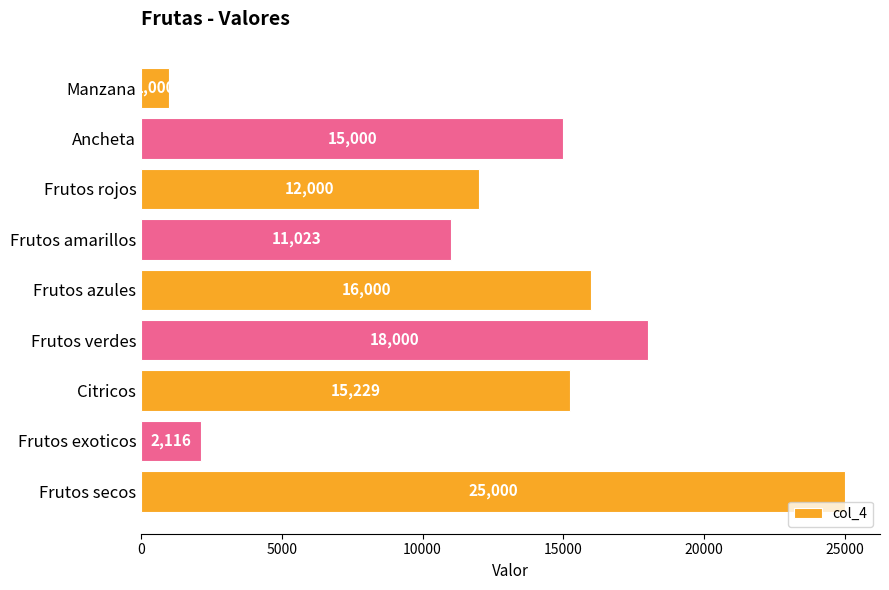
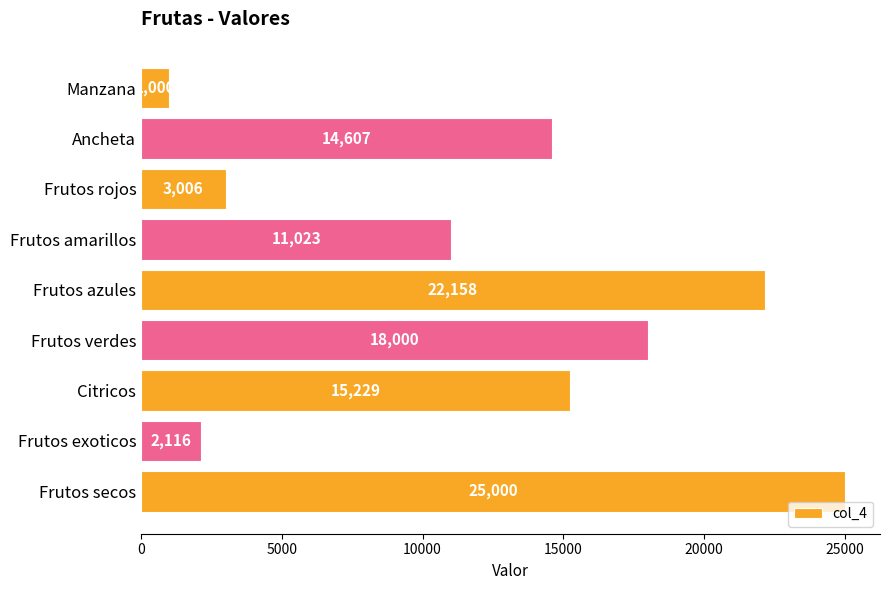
  {
    "Manzana": "1,000",
-   "Ancheta": "15,000",
-   "Frutos rojos": "12,000",
+   "Ancheta": "14,607",
+   "Frutos rojos": "3,006",
    "Frutos amarillos": "11,023",
-   "Frutos azules": "16,000",
+   "Frutos azules": "22,158",
    "Frutos verdes": "18,000",
    "Citricos": "15,229",
    "Frutos exoticos": "2,116",
    "Frutos secos": "25,000"
  }
